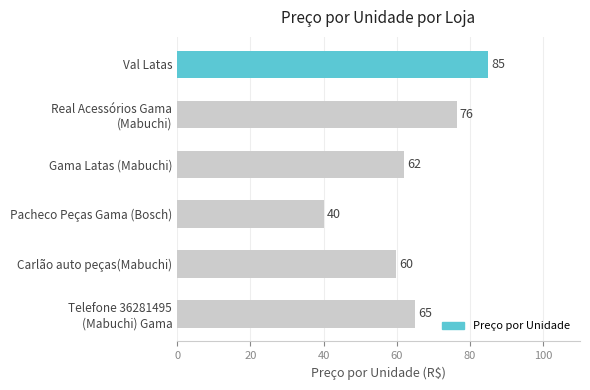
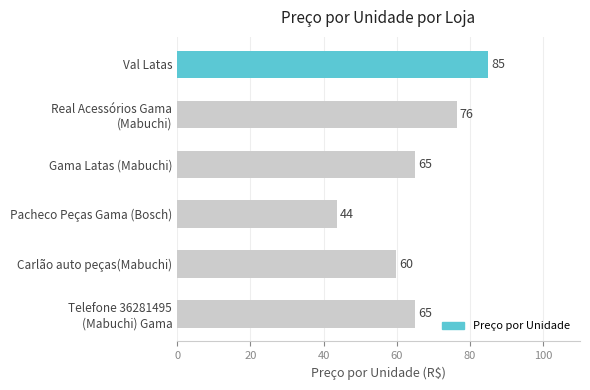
  {
    "Val Latas": 85,
    "Real Acessórios Gama (Mabuchi)": 76,
-   "Gama Latas (Mabuchi)": 62,
-   "Pacheco Peças Gama (Bosch)": 40,
+   "Gama Latas (Mabuchi)": 65,
+   "Pacheco Peças Gama (Bosch)": 44,
    "Carlão auto peças(Mabuchi)": 60,
    "Telefone 36281495 (Mabuchi) Gama": 65
  }
